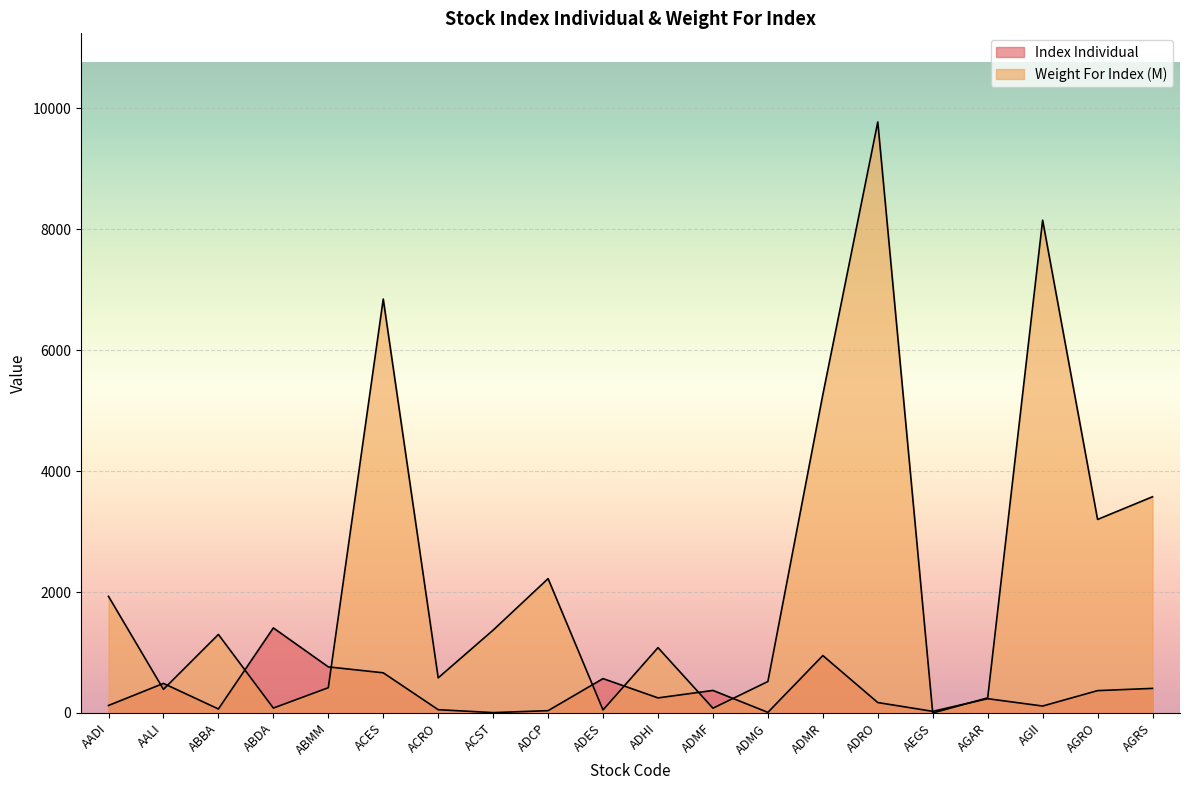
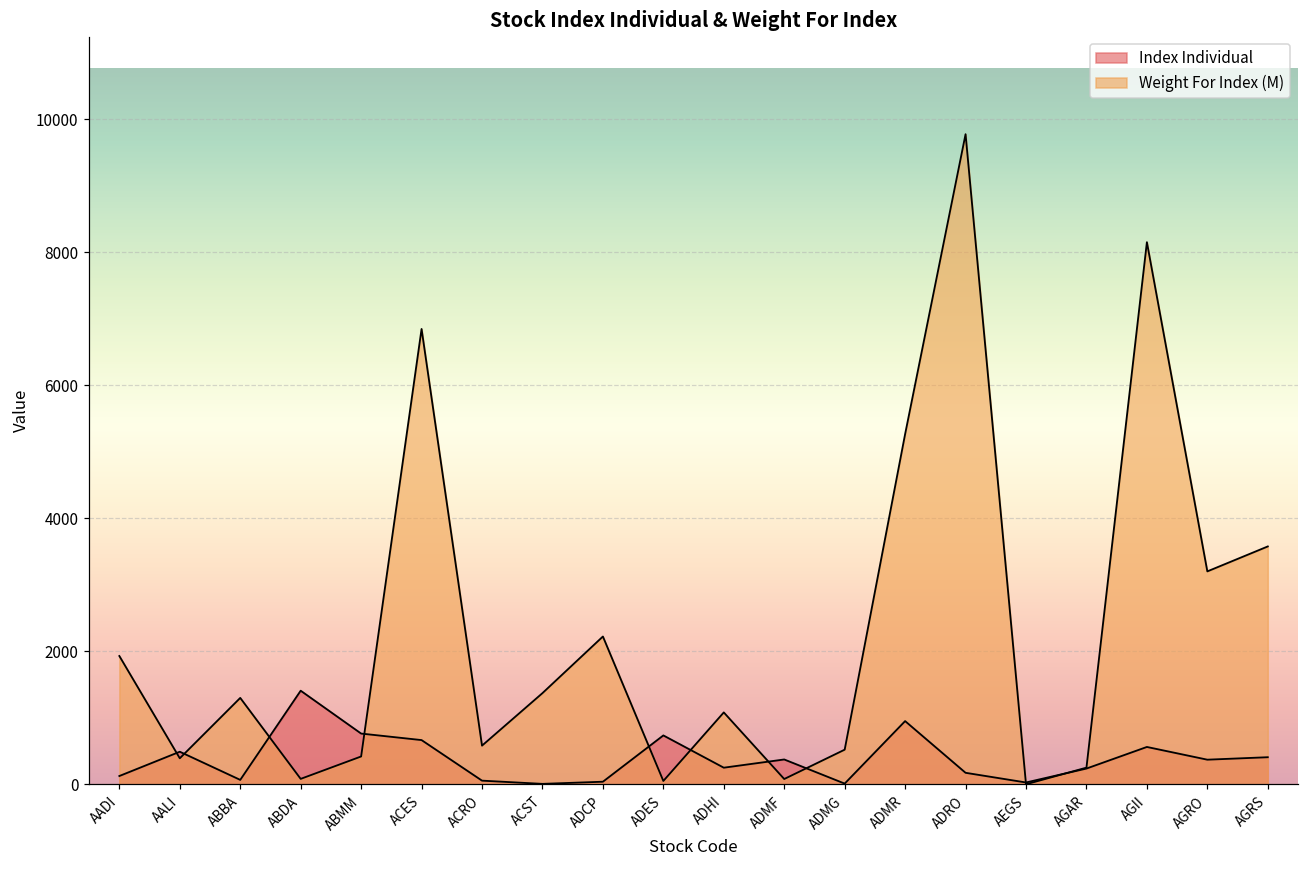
  {
    "Index Individual": {
      "AADI": 100,
      "AALI": 500,
      "ABBA": 100,
      "ABDA": 1400,
      "ABMM": 800,
      "ACES": 700,
      "ACRO": 100,
      "ACST": 0,
      "ADCP": 0,
-     "ADES": 600,
+     "ADES": 700,
      "ADHI": 200,
      "ADMF": 400,
      "ADMG": 0,
      "ADMR": 1000,
      "ADRO": 200,
-     "AGII": 100,
+     "AGII": 600,
      "AGRO": 400,
      "AGRS": 400
    },
    "Weight For Index (M)": {
      "AADI": 1900,
      "AALI": 400,
      "ABBA": 1300,
      "ABDA": 100,
      "ABMM": 400,
      "ACES": 6800,
      "ACRO": 600,
      "ACST": 1400,
      "ADCP": 2200,
      "ADES": 100,
      "ADHI": 1100,
      "ADMF": 100,
      "ADMG": 500,
      "ADMR": 5300,
      "ADRO": 9800,
      "AGII": 8200,
      "AGRO": 3200,
      "AGRS": 3600
    }
  }
